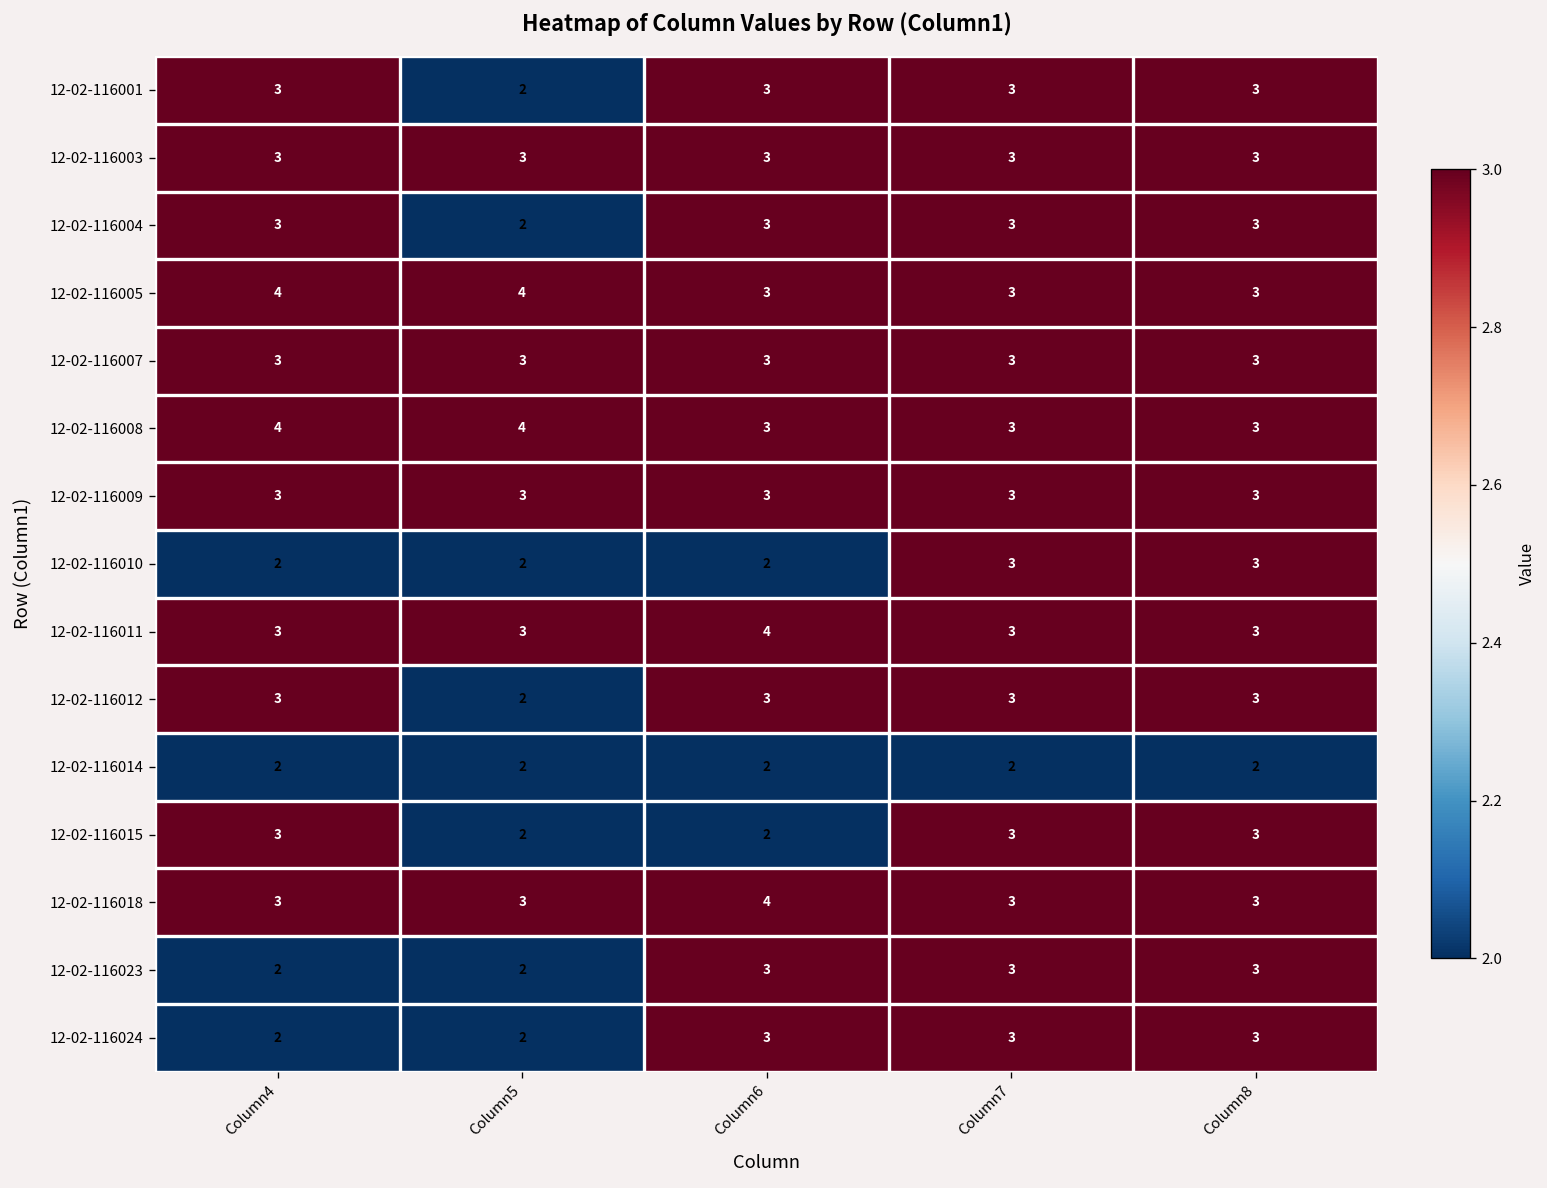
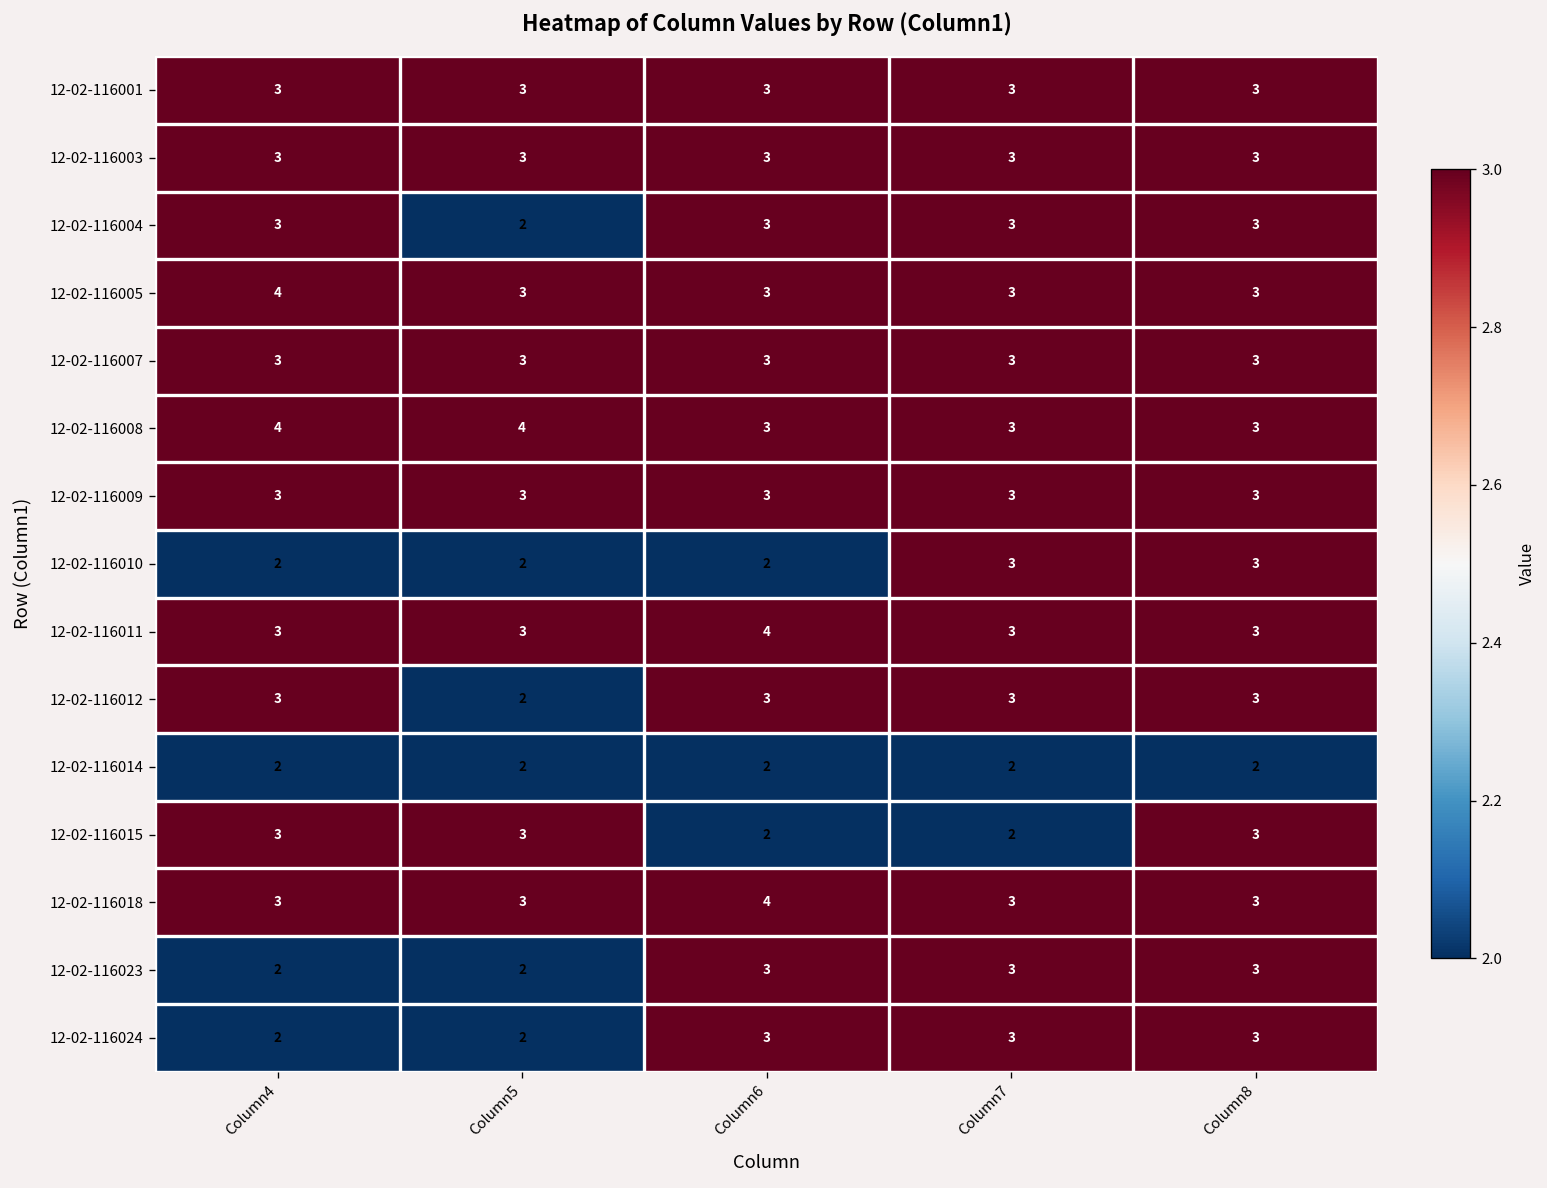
  {
    "12-02-116001": {
      "Column4": 3,
-     "Column5": 2,
+     "Column5": 3,
      "Column6": 3,
      "Column7": 3,
      "Column8": 3
    },
    "12-02-116003": {
      "Column4": 3,
      "Column5": 3,
      "Column6": 3,
      "Column7": 3,
      "Column8": 3
    },
    "12-02-116004": {
      "Column4": 3,
      "Column5": 2,
      "Column6": 3,
      "Column7": 3,
      "Column8": 3
    },
    "12-02-116005": {
      "Column4": 4,
-     "Column5": 4,
+     "Column5": 3,
      "Column6": 3,
      "Column7": 3,
      "Column8": 3
    },
    "12-02-116007": {
      "Column4": 3,
      "Column5": 3,
      "Column6": 3,
      "Column7": 3,
      "Column8": 3
    },
    "12-02-116008": {
      "Column4": 4,
      "Column5": 4,
      "Column6": 3,
      "Column7": 3,
      "Column8": 3
    },
    "12-02-116009": {
      "Column4": 3,
      "Column5": 3,
      "Column6": 3,
      "Column7": 3,
      "Column8": 3
    },
    "12-02-116010": {
      "Column4": 2,
      "Column5": 2,
      "Column6": 2,
      "Column7": 3,
      "Column8": 3
    },
    "12-02-116011": {
      "Column4": 3,
      "Column5": 3,
      "Column6": 4,
      "Column7": 3,
      "Column8": 3
    },
    "12-02-116012": {
      "Column4": 3,
      "Column5": 2,
      "Column6": 3,
      "Column7": 3,
      "Column8": 3
    },
    "12-02-116014": {
      "Column4": 2,
      "Column5": 2,
      "Column6": 2,
      "Column7": 2,
      "Column8": 2
    },
    "12-02-116015": {
      "Column4": 3,
-     "Column5": 2,
+     "Column5": 3,
      "Column6": 2,
-     "Column7": 3,
+     "Column7": 2,
      "Column8": 3
    },
    "12-02-116018": {
      "Column4": 3,
      "Column5": 3,
      "Column6": 4,
      "Column7": 3,
      "Column8": 3
    },
    "12-02-116023": {
      "Column4": 2,
      "Column5": 2,
      "Column6": 3,
      "Column7": 3,
      "Column8": 3
    },
    "12-02-116024": {
      "Column4": 2,
      "Column5": 2,
      "Column6": 3,
      "Column7": 3,
      "Column8": 3
    }
  }
